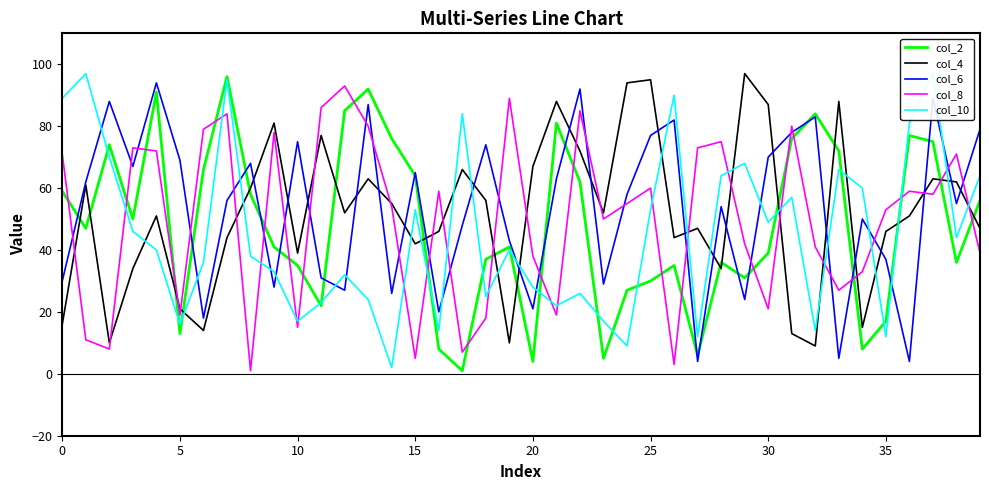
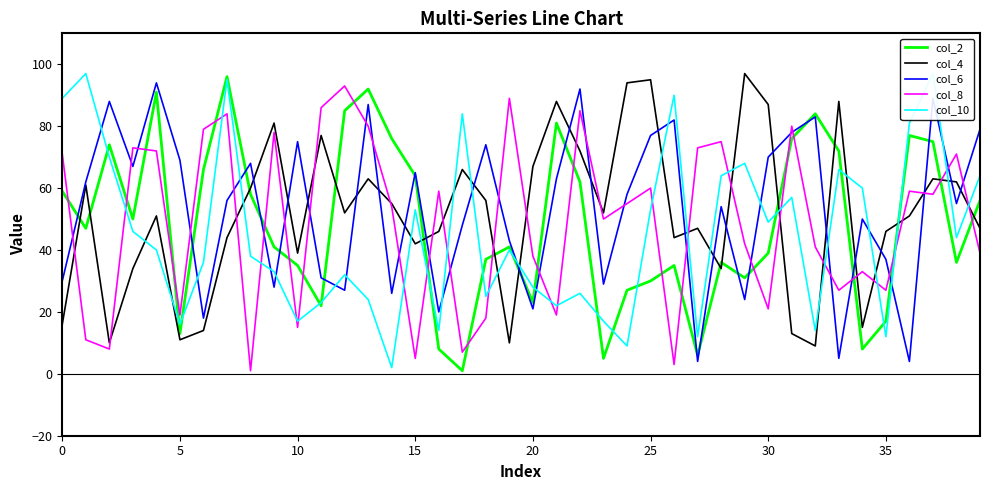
  {
    "col_2": {
      "0": 59,
      "5": 13,
      "10": 35,
      "15": 64,
-     "20": 4,
+     "20": 23,
      "25": 30,
      "30": 39,
      "35": 17
    },
    "col_4": {
      "0": 16,
-     "5": 21,
+     "5": 11,
      "10": 39,
      "15": 42,
      "20": 67,
      "25": 95,
      "30": 87,
      "35": 46
    },
    "col_6": {
      "0": 30,
      "5": 69,
      "10": 75,
      "15": 65,
      "20": 21,
      "25": 77,
      "30": 70,
      "35": 37
    },
    "col_8": {
      "0": 71,
      "5": 19,
      "10": 15,
      "15": 5,
      "20": 38,
      "25": 60,
      "30": 21,
-     "35": 53
+     "35": 27
    },
    "col_10": {
      "0": 89,
      "5": 16,
      "10": 17,
      "15": 53,
      "20": 28,
      "25": 53,
      "30": 49,
      "35": 12
    }
  }
